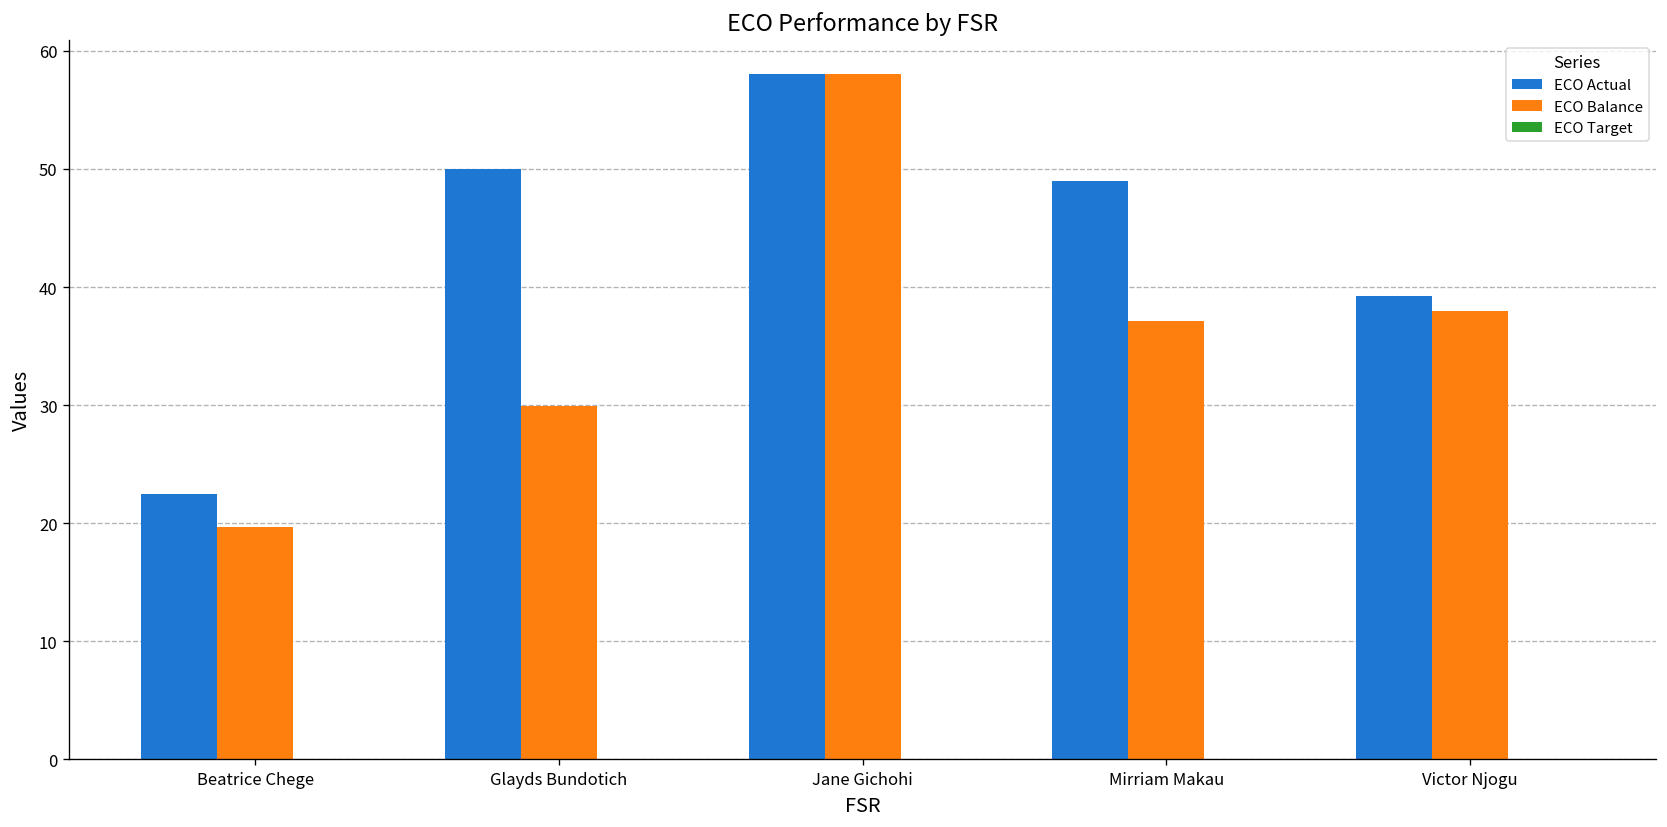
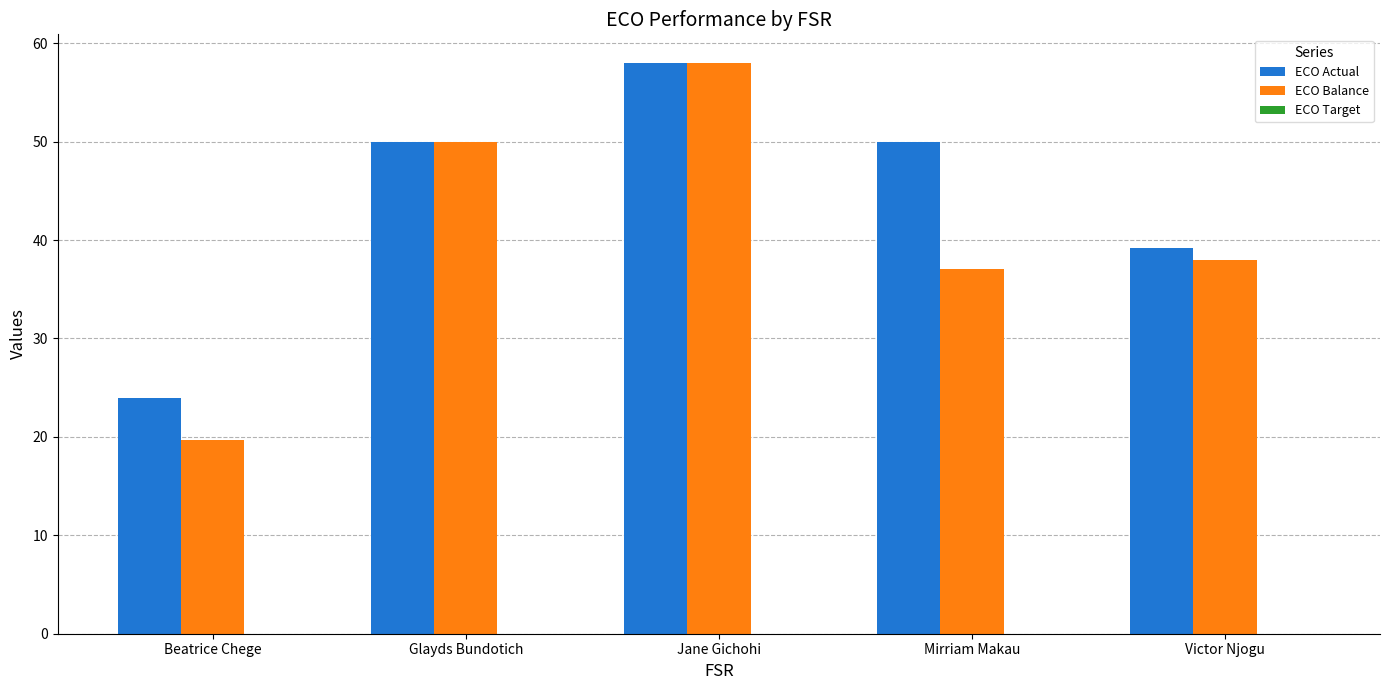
  {
    "ECO Actual": {
-     "Beatrice Chege": 23,
+     "Beatrice Chege": 24,
      "Glayds Bundotich": 50,
      "Jane Gichohi": 58,
-     "Mirriam Makau": 49,
+     "Mirriam Makau": 50,
      "Victor Njogu": 39
    },
    "ECO Balance": {
      "Beatrice Chege": 20,
-     "Glayds Bundotich": 30,
+     "Glayds Bundotich": 50,
      "Jane Gichohi": 58,
      "Mirriam Makau": 37,
      "Victor Njogu": 38
    },
    "ECO Target": {
      "Beatrice Chege": 0,
      "Glayds Bundotich": 0,
      "Jane Gichohi": 0,
      "Mirriam Makau": 0,
      "Victor Njogu": 0
    }
  }
